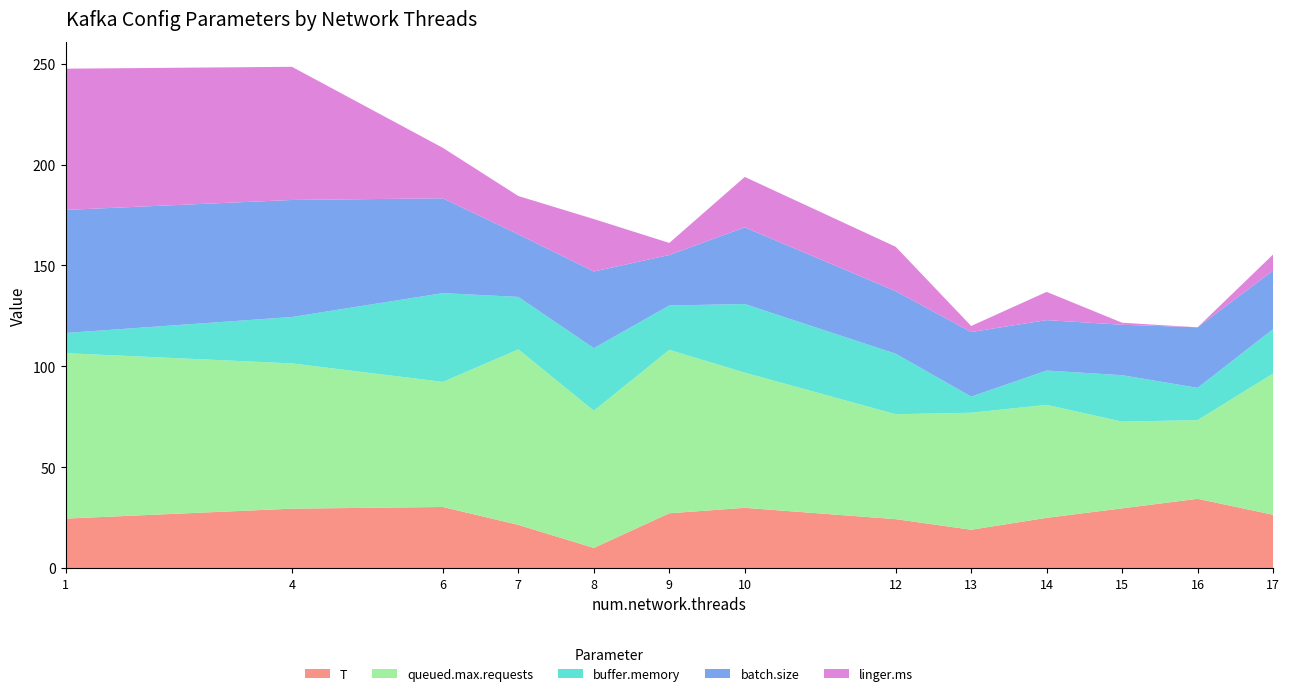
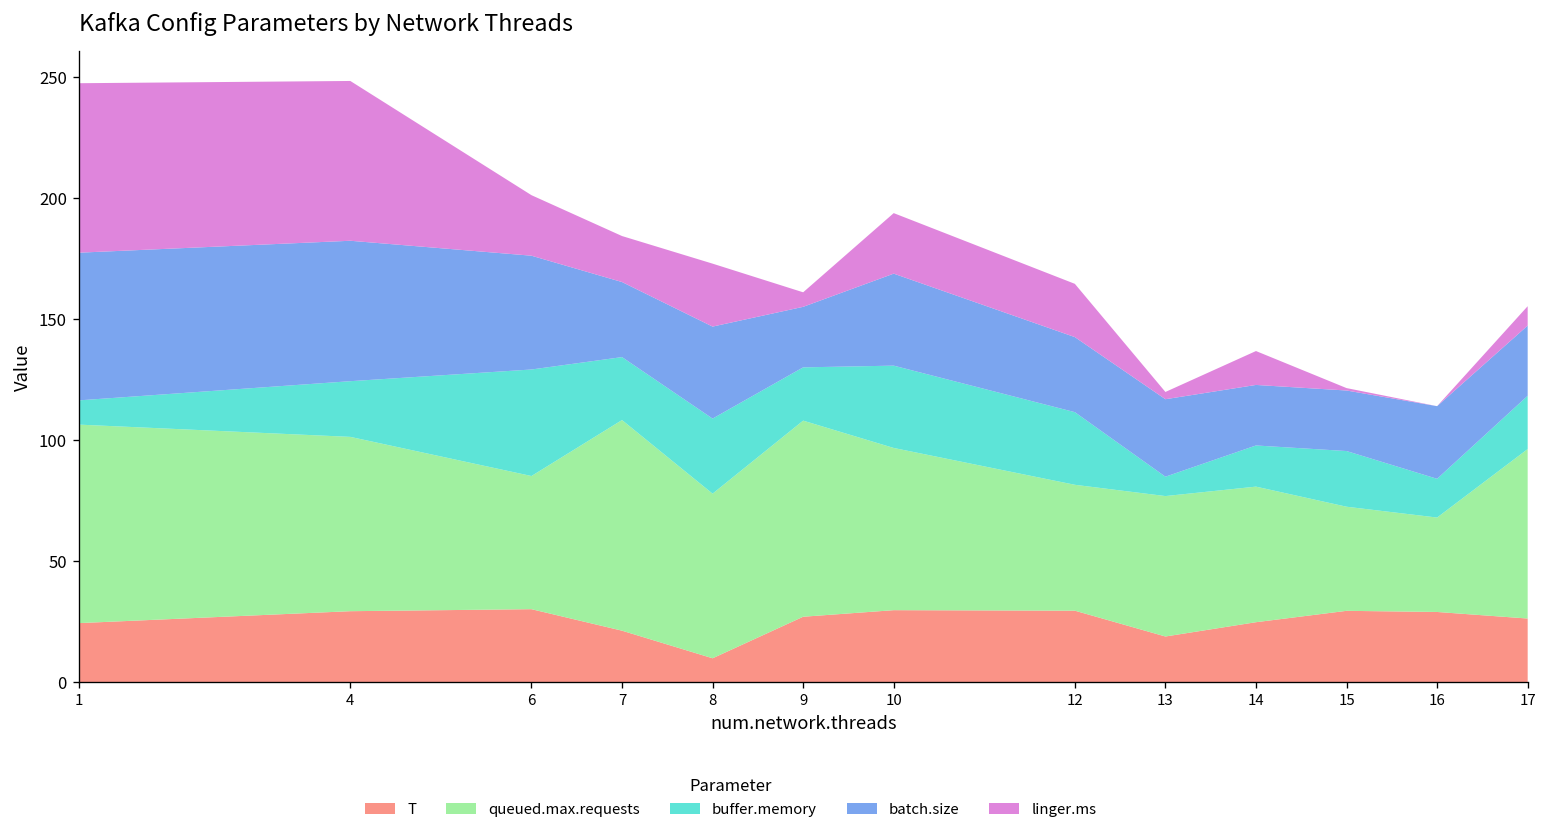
  {
    "T": {
      "1": 25,
      "4": 29,
      "6": 30,
      "7": 21,
      "8": 10,
      "9": 27,
      "10": 30,
-     "12": 24,
+     "12": 30,
      "13": 19,
      "14": 25,
      "15": 30,
-     "16": 34,
+     "16": 29,
      "17": 26
    },
    "queued.max.requests": {
      "1": 82,
      "4": 72,
-     "6": 62,
+     "6": 55,
      "7": 87,
      "8": 68,
      "9": 81,
      "10": 67,
      "12": 52,
      "13": 58,
      "14": 56,
      "15": 43,
      "16": 39,
      "17": 70
    },
    "buffer.memory": {
      "1": 10,
      "4": 23,
      "6": 44,
      "7": 26,
      "8": 31,
      "9": 22,
      "10": 34,
      "12": 30,
      "13": 8,
      "14": 17,
      "15": 23,
      "16": 16,
      "17": 22
    },
    "batch.size": {
      "1": 61,
      "4": 58,
      "6": 47,
      "7": 31,
      "8": 38,
      "9": 25,
      "10": 38,
      "12": 31,
      "13": 32,
      "14": 25,
      "17": 29
    },
    "linger.ms": {
      "1": 70,
      "4": 66,
      "6": 25,
      "7": 19,
      "8": 26,
      "9": 6,
      "10": 25,
      "12": 22,
      "13": 3,
      "14": 14,
      "17": 8
    }
  }
